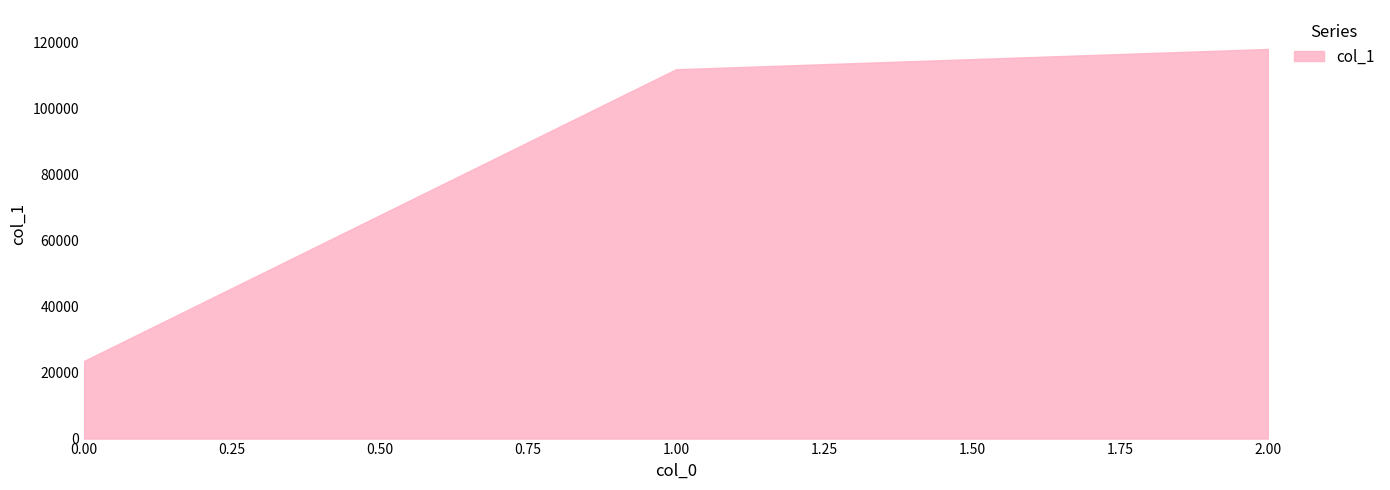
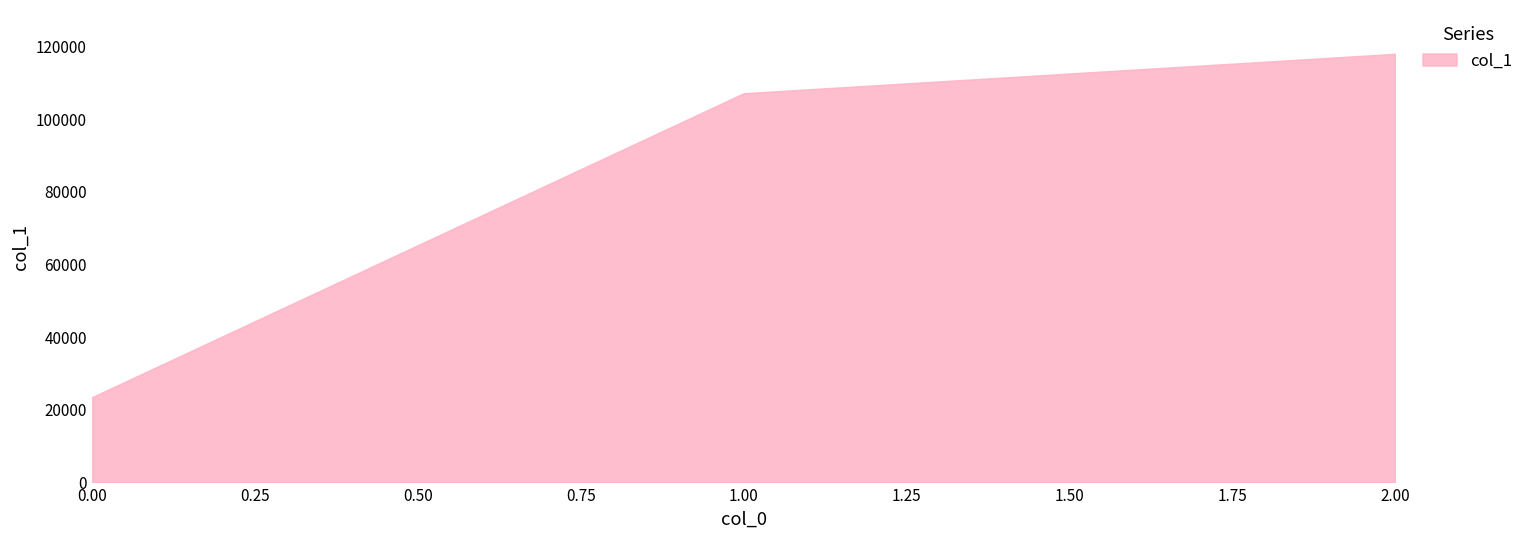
  {
    "0.00": 23000,
-   "1.00": 112000,
+   "1.00": 107000,
    "2.00": 118000
  }
